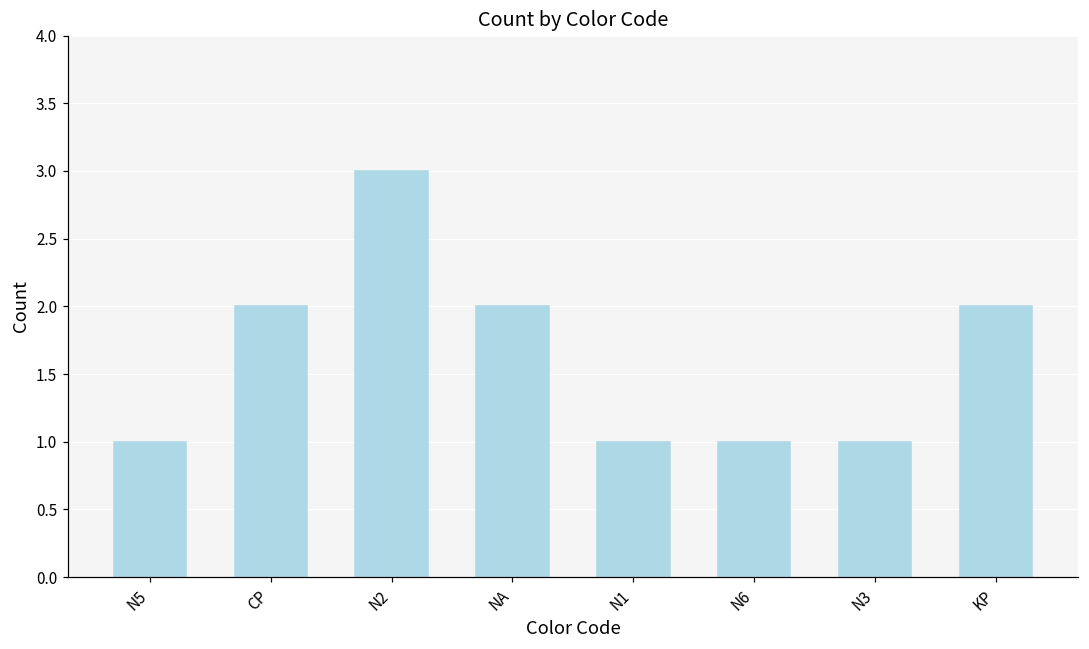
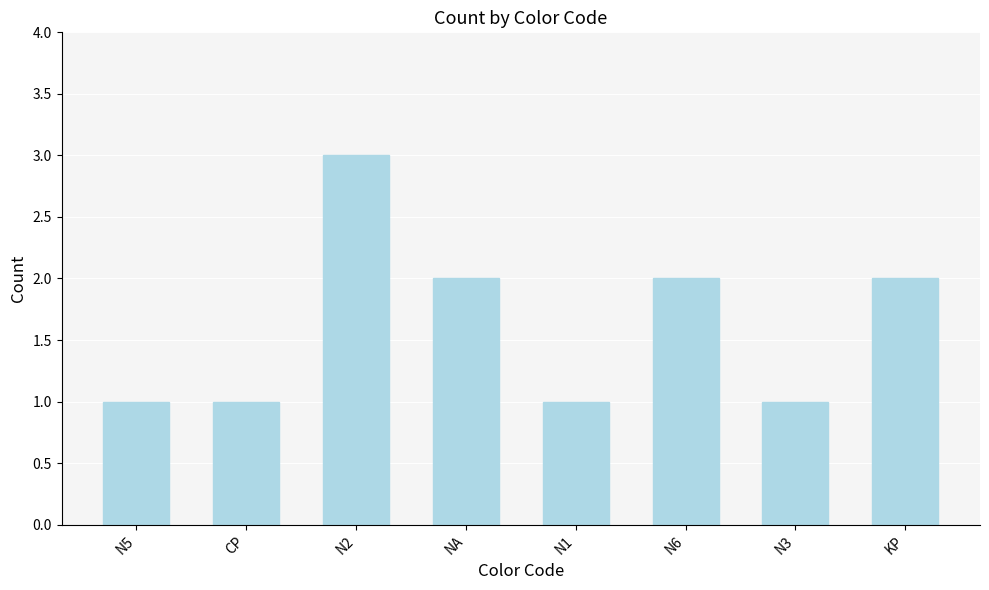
  {
    "N5": 1,
-   "CP": 2,
+   "CP": 1,
    "N2": 3,
    "NA": 2,
    "N1": 1,
-   "N6": 1,
+   "N6": 2,
    "N3": 1,
    "KP": 2
  }
